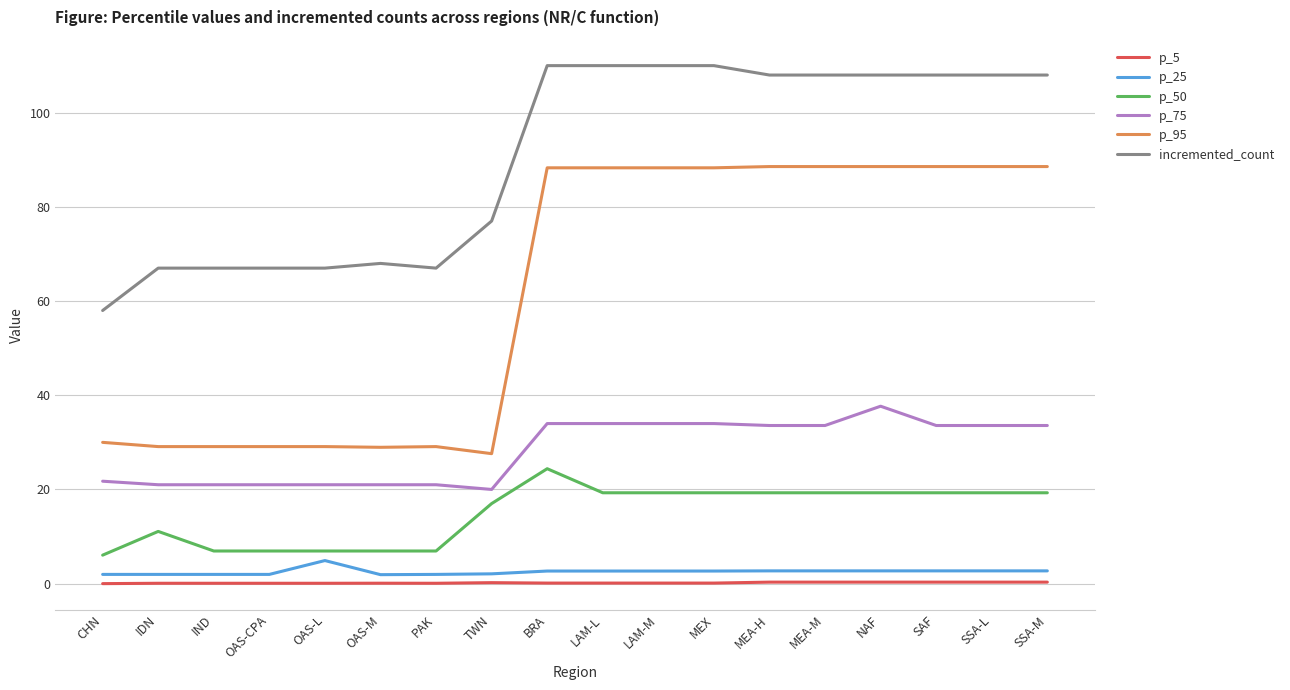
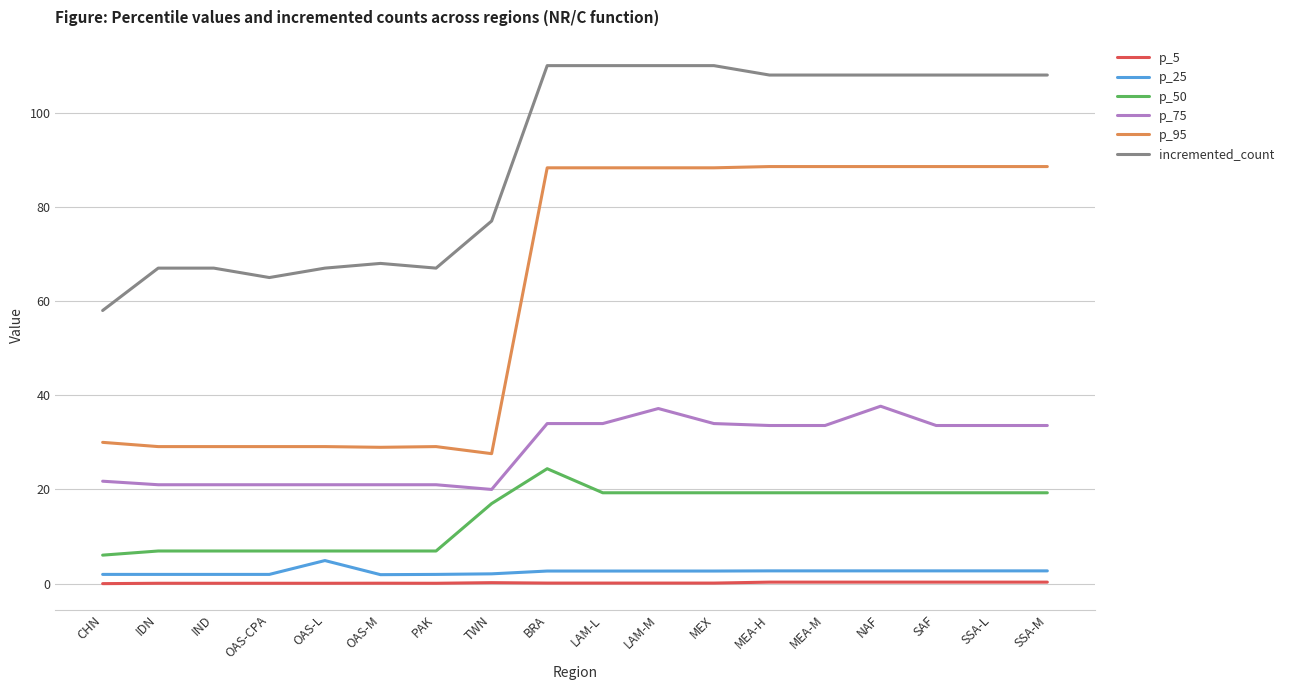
  {
    "p_25": {
      "CHN": 2,
      "IDN": 2,
      "IND": 2,
      "OAS-CPA": 2,
      "OAS-L": 5,
      "OAS-M": 2,
      "PAK": 2,
      "TWN": 2,
      "BRA": 3,
      "LAM-L": 3,
      "LAM-M": 3,
      "MEX": 3,
      "MEA-H": 3,
      "MEA-M": 3,
      "NAF": 3,
      "SAF": 3,
      "SSA-L": 3,
      "SSA-M": 3
    },
    "p_50": {
      "CHN": 6,
-     "IDN": 11,
+     "IDN": 7,
      "IND": 7,
      "OAS-CPA": 7,
      "OAS-L": 7,
      "OAS-M": 7,
      "PAK": 7,
      "TWN": 17,
      "BRA": 24,
      "LAM-L": 19,
      "LAM-M": 19,
      "MEX": 19,
      "MEA-H": 19,
      "MEA-M": 19,
      "NAF": 19,
      "SAF": 19,
      "SSA-L": 19,
      "SSA-M": 19
    },
    "p_75": {
      "CHN": 22,
      "IDN": 21,
      "IND": 21,
      "OAS-CPA": 21,
      "OAS-L": 21,
      "OAS-M": 21,
      "PAK": 21,
      "TWN": 20,
      "BRA": 34,
      "LAM-L": 34,
-     "LAM-M": 34,
+     "LAM-M": 37,
      "MEX": 34,
      "MEA-H": 34,
      "MEA-M": 34,
      "NAF": 38,
      "SAF": 34,
      "SSA-L": 34,
      "SSA-M": 34
    },
    "incremented_count": {
      "CHN": 58,
      "IDN": 67,
      "IND": 67,
-     "OAS-CPA": 67,
+     "OAS-CPA": 65,
      "OAS-L": 67,
      "OAS-M": 68,
      "PAK": 67,
      "TWN": 77,
      "BRA": 110,
      "LAM-L": 110,
      "LAM-M": 110,
      "MEX": 110,
      "MEA-H": 108,
      "MEA-M": 108,
      "NAF": 108,
      "SAF": 108,
      "SSA-L": 108,
      "SSA-M": 108
    }
  }
